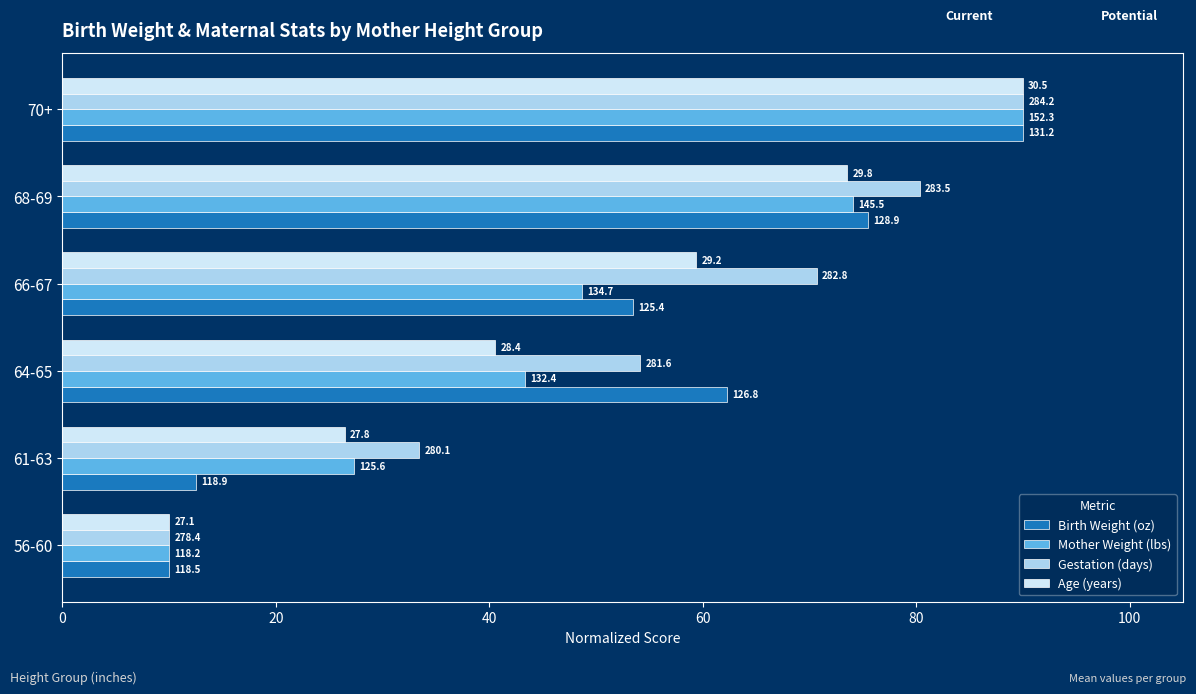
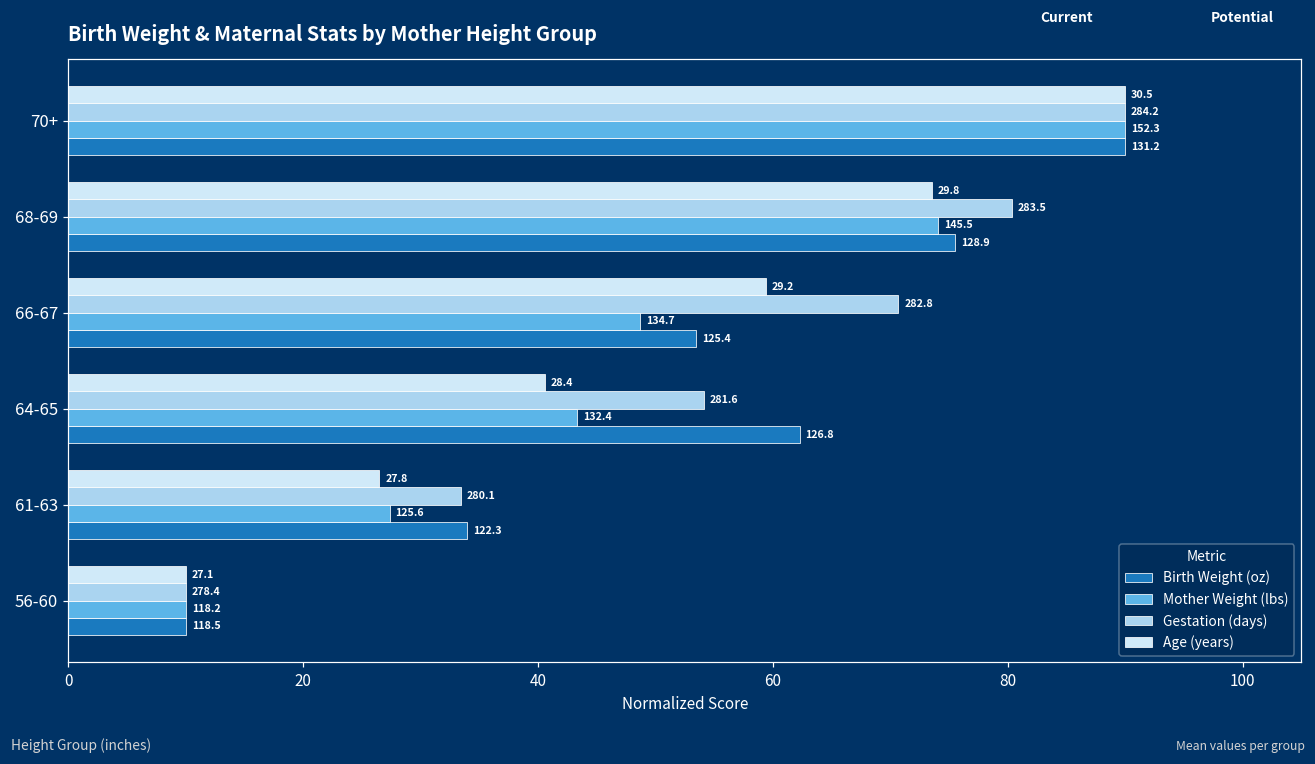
  {
    "Birth Weight (oz)": {
-     "61-63": 118.9
+     "61-63": 122.3
    }
  }
